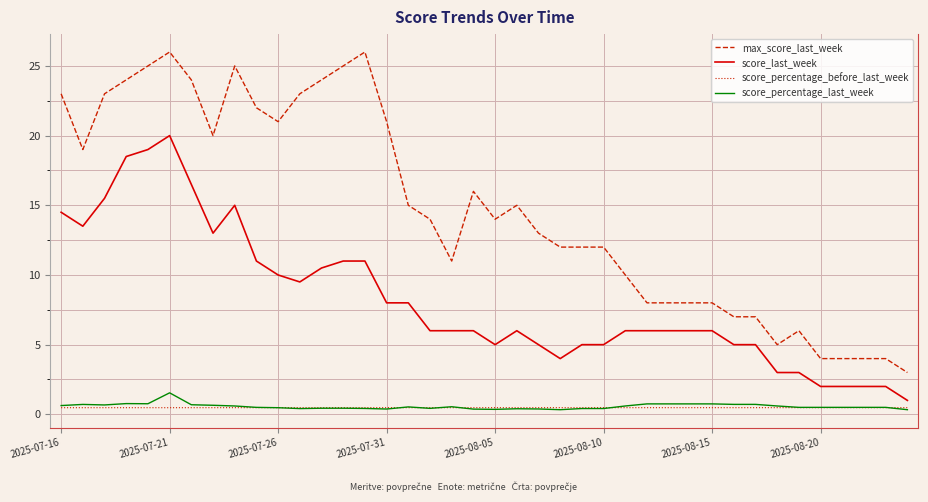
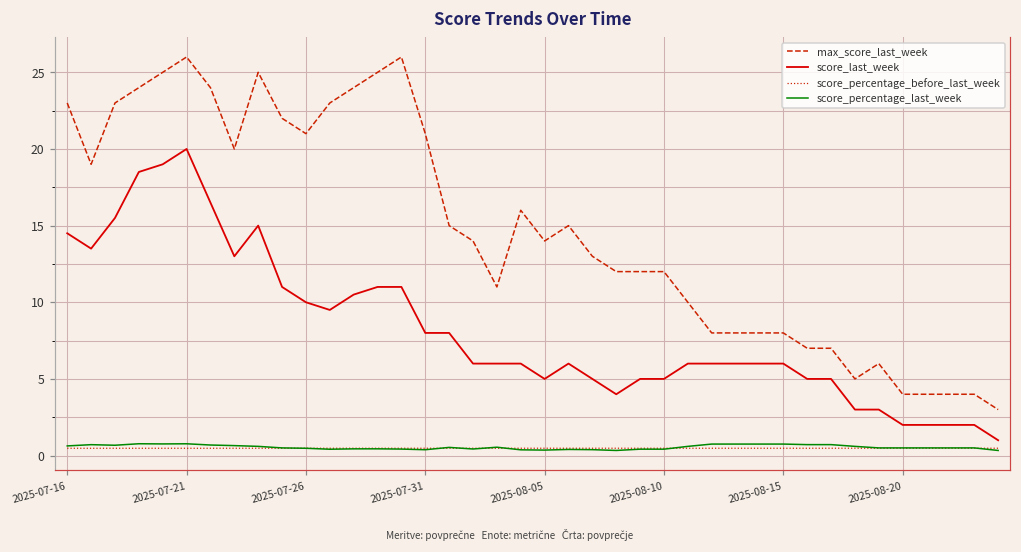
  {
    "score_percentage_last_week": {
-     "2025-07-21": 1.5,
+     "2025-07-21": 0.8,
      "2025-08-15": 0.8
    }
  }
